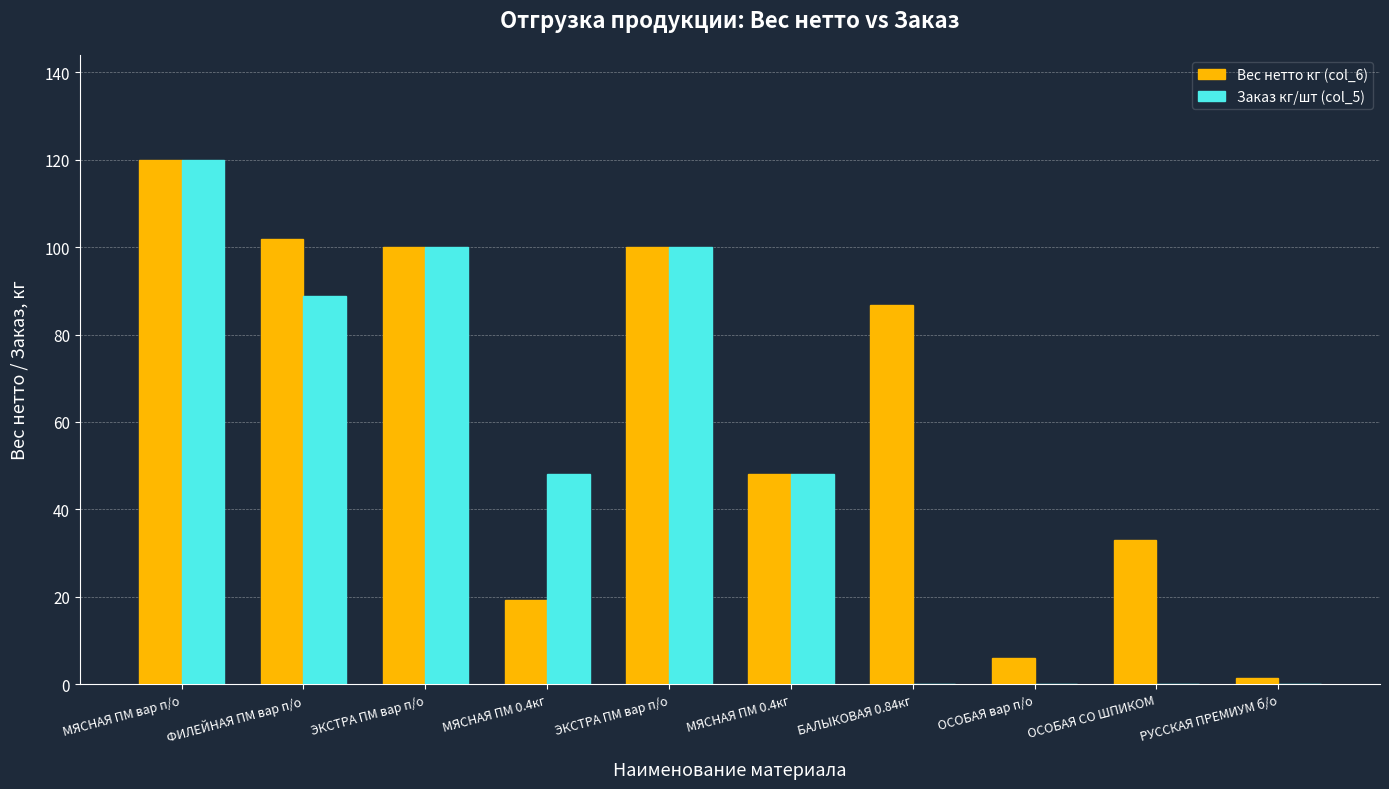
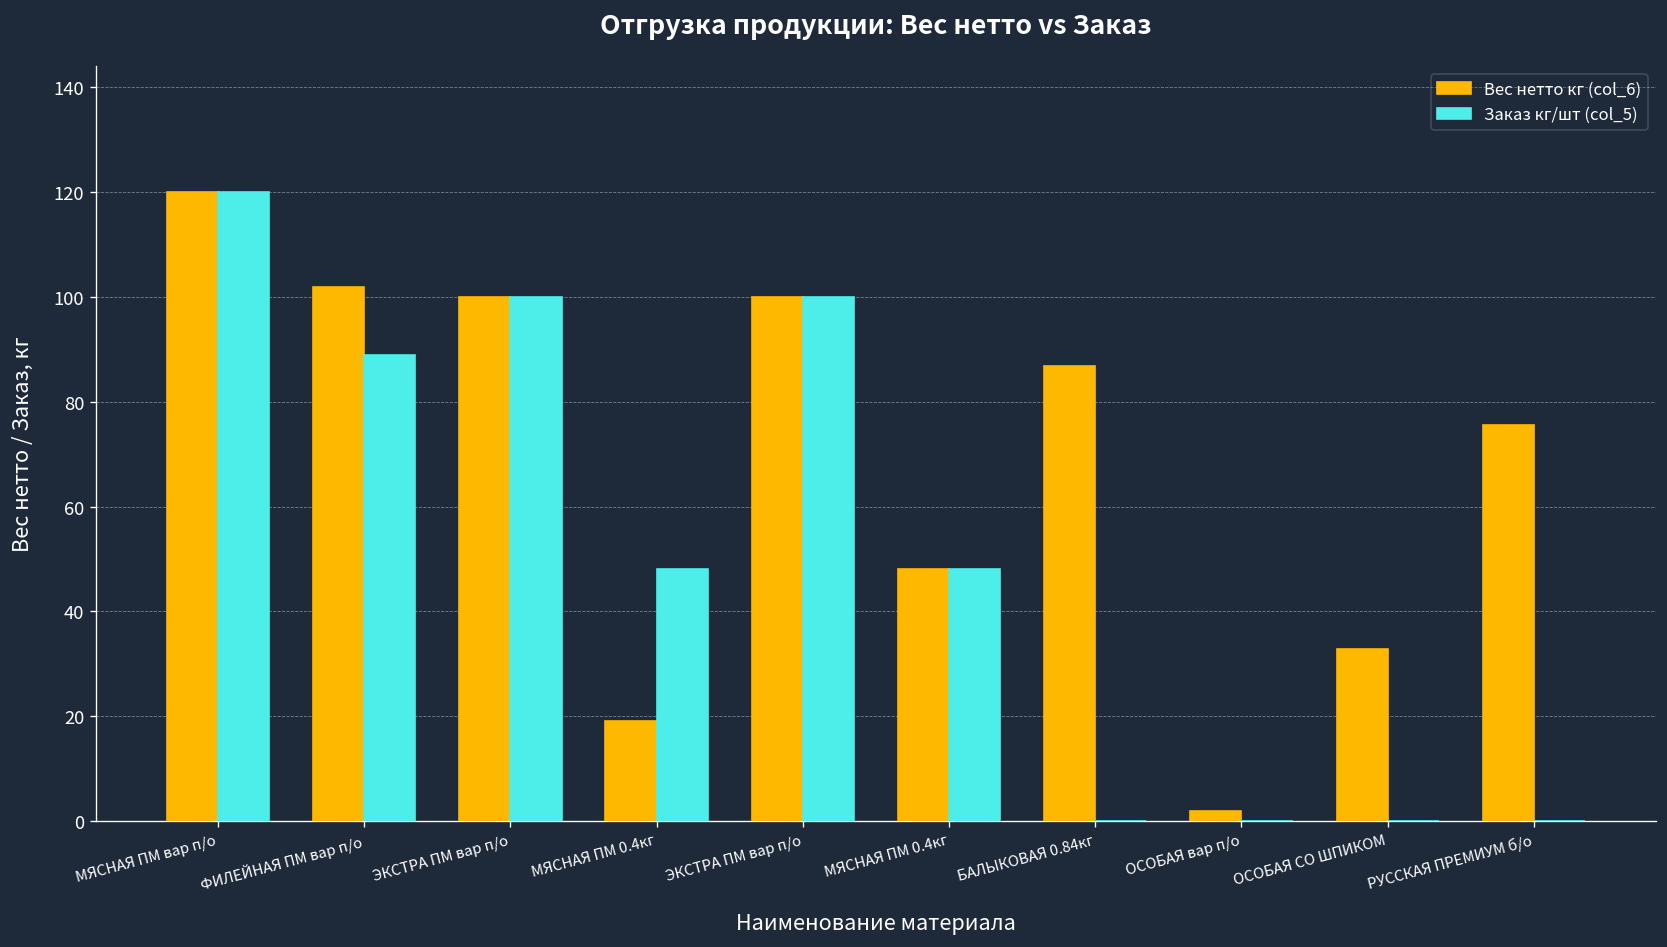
  {
    "Вес нетто кг (col_6)": {
      "МЯСНАЯ ПМ вар п/о": 120,
      "ФИЛЕЙНАЯ ПМ вар п/о": 102,
      "БАЛЫКОВАЯ 0.84кг": 87,
-     "ОСОБАЯ вар п/о": 6,
+     "ОСОБАЯ вар п/о": 2,
      "ОСОБАЯ СО ШПИКОМ": 33,
-     "РУССКАЯ ПРЕМИУМ б/о": 1
+     "РУССКАЯ ПРЕМИУМ б/о": 76
    },
    "Заказ кг/шт (col_5)": {
      "МЯСНАЯ ПМ вар п/о": 120,
      "ФИЛЕЙНАЯ ПМ вар п/о": 89,
      "БАЛЫКОВАЯ 0.84кг": 0,
      "ОСОБАЯ вар п/о": 0,
      "ОСОБАЯ СО ШПИКОМ": 0,
      "РУССКАЯ ПРЕМИУМ б/о": 0
    }
  }
